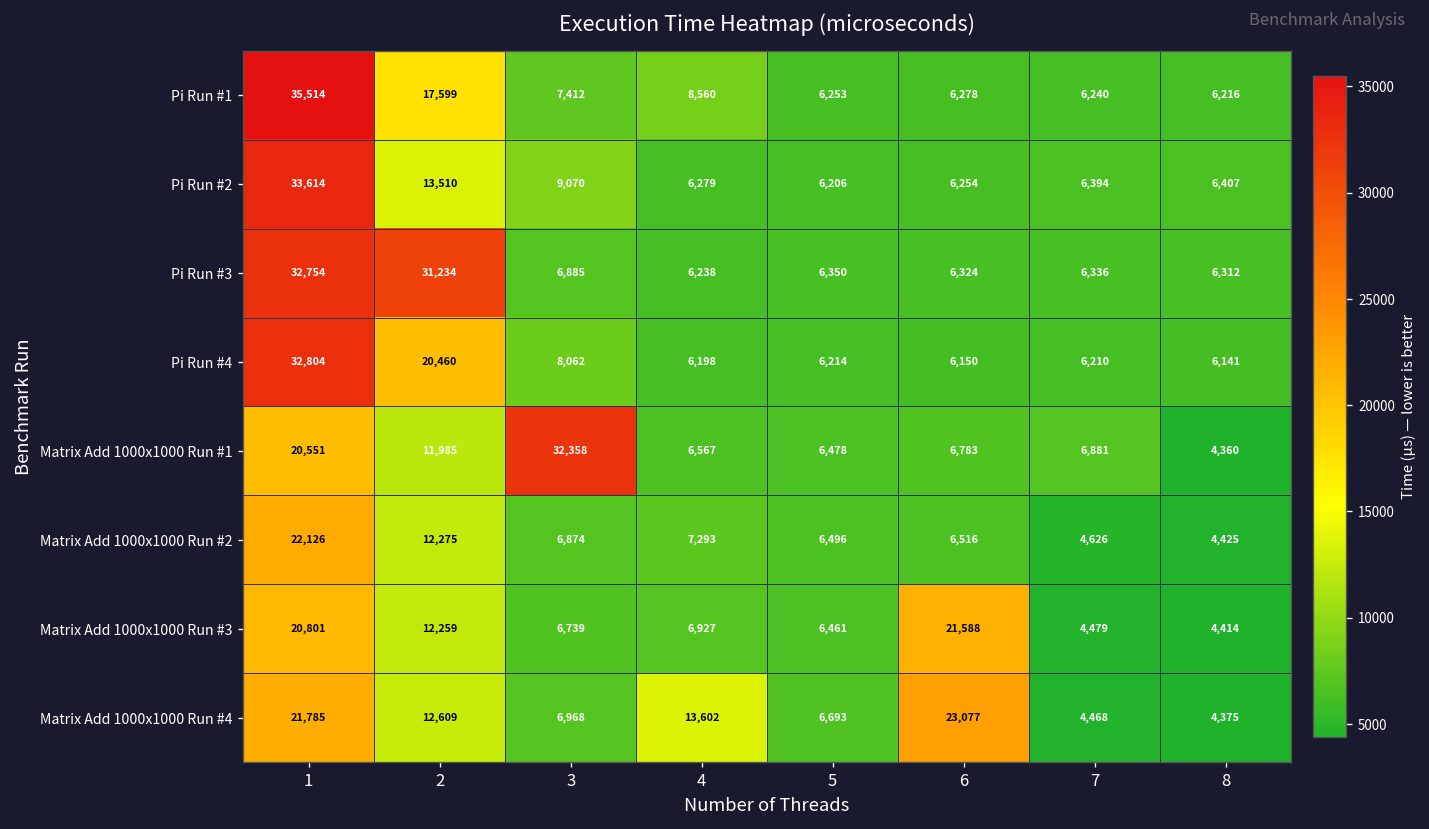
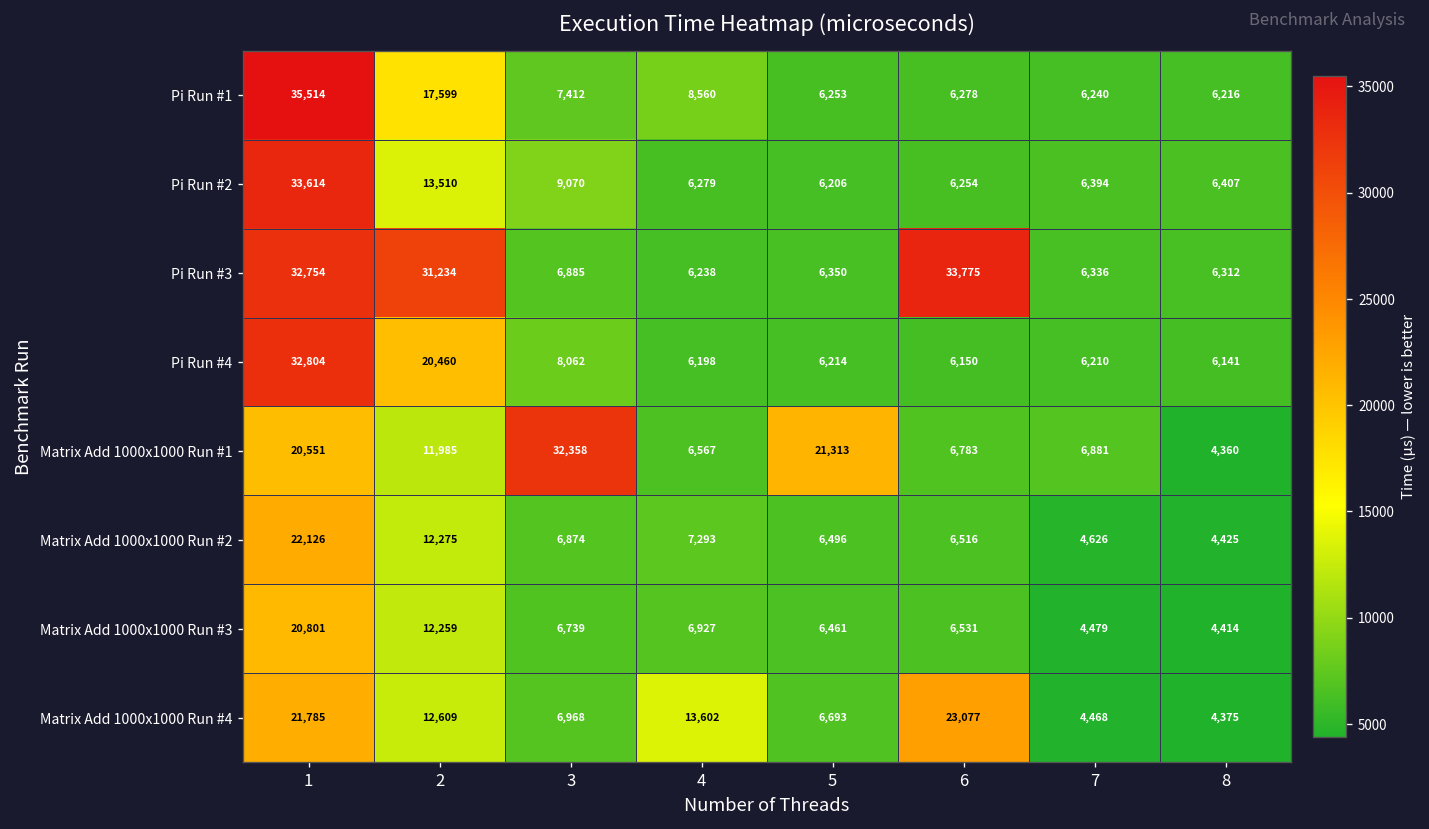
  {
    "Pi Run #1": {
      "1": "35,514",
      "2": "17,599",
      "3": "7,412",
      "4": "8,560",
      "5": "6,253",
      "6": "6,278",
      "7": "6,240",
      "8": "6,216"
    },
    "Pi Run #2": {
      "1": "33,614",
      "2": "13,510",
      "3": "9,070",
      "4": "6,279",
      "5": "6,206",
      "6": "6,254",
      "7": "6,394",
      "8": "6,407"
    },
    "Pi Run #3": {
      "1": "32,754",
      "2": "31,234",
      "3": "6,885",
      "4": "6,238",
      "5": "6,350",
-     "6": "6,324",
+     "6": "33,775",
      "7": "6,336",
      "8": "6,312"
    },
    "Pi Run #4": {
      "1": "32,804",
      "2": "20,460",
      "3": "8,062",
      "4": "6,198",
      "5": "6,214",
      "6": "6,150",
      "7": "6,210",
      "8": "6,141"
    },
    "Matrix Add 1000x1000 Run #1": {
      "1": "20,551",
      "2": "11,985",
      "3": "32,358",
      "4": "6,567",
-     "5": "6,478",
+     "5": "21,313",
      "6": "6,783",
      "7": "6,881",
      "8": "4,360"
    },
    "Matrix Add 1000x1000 Run #2": {
      "1": "22,126",
      "2": "12,275",
      "3": "6,874",
      "4": "7,293",
      "5": "6,496",
      "6": "6,516",
      "7": "4,626",
      "8": "4,425"
    },
    "Matrix Add 1000x1000 Run #3": {
      "1": "20,801",
      "2": "12,259",
      "3": "6,739",
      "4": "6,927",
      "5": "6,461",
-     "6": "21,588",
+     "6": "6,531",
      "7": "4,479",
      "8": "4,414"
    },
    "Matrix Add 1000x1000 Run #4": {
      "1": "21,785",
      "2": "12,609",
      "3": "6,968",
      "4": "13,602",
      "5": "6,693",
      "6": "23,077",
      "7": "4,468",
      "8": "4,375"
    }
  }
